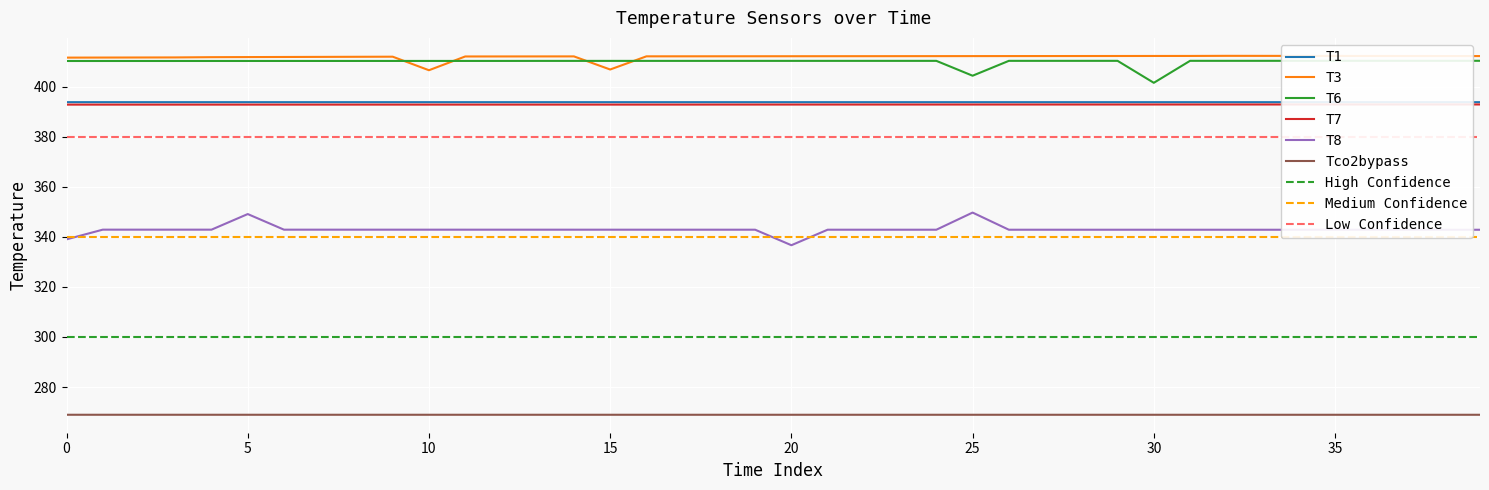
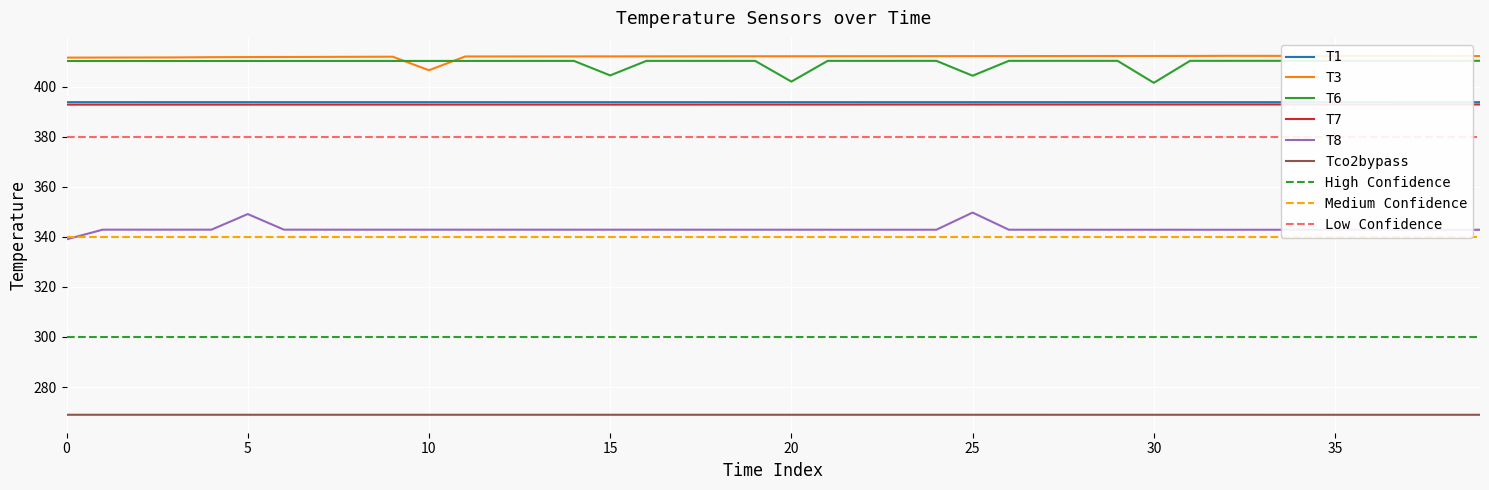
  {
    "T3": {
      "0": 412,
      "5": 412,
      "10": 407,
-     "15": 407,
+     "15": 412,
      "20": 412,
      "25": 412,
      "30": 412
    },
    "T6": {
      "0": 410,
      "5": 410,
      "10": 410,
-     "15": 410,
-     "20": 410,
+     "15": 405,
+     "20": 402,
      "25": 404,
      "30": 402
    },
    "T8": {
      "0": 339,
      "5": 349,
      "10": 343,
      "15": 343,
-     "20": 337,
+     "20": 343,
      "25": 350,
      "30": 343
    },
    "Tco2bypass": {
      "0": 269,
      "5": 269,
      "10": 269,
      "15": 269,
      "20": 269,
      "25": 269,
      "30": 269,
      "35": 269
    }
  }
